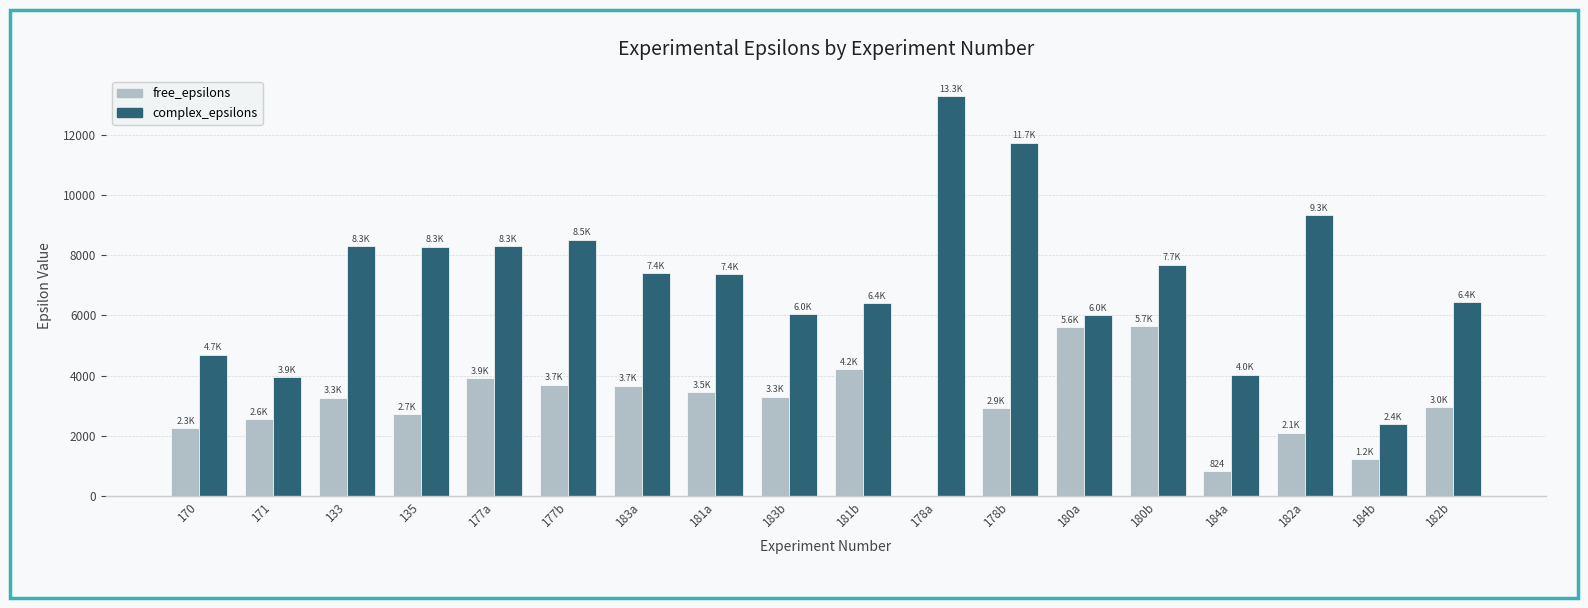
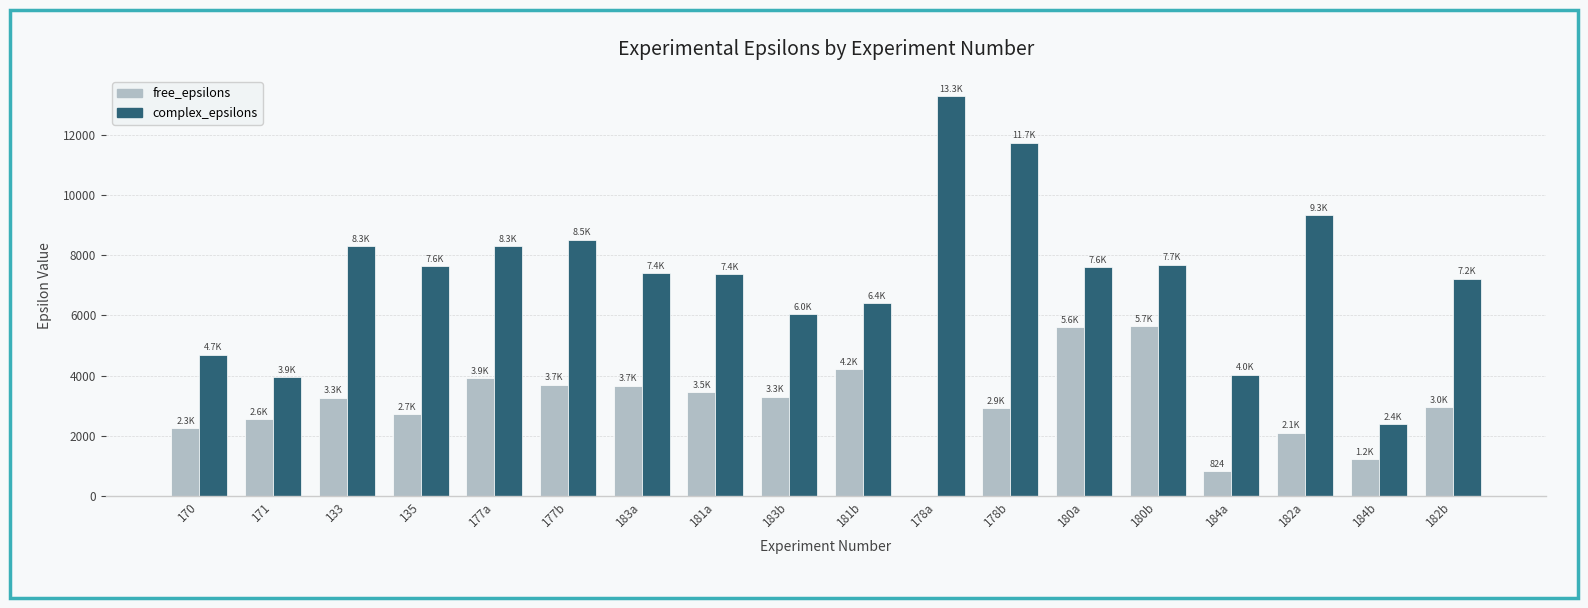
  {
    "free_epsilons": {
      "170": "2.3K",
      "171": "2.6K",
      "133": "3.3K",
      "135": "2.7K",
      "177a": "3.9K",
      "177b": "3.7K",
      "183a": "3.7K",
      "181a": "3.5K",
      "183b": "3.3K",
      "181b": "4.2K",
      "178b": "2.9K",
      "180a": "5.6K",
      "180b": "5.7K",
      "184a": "824",
      "182a": "2.1K",
      "184b": "1.2K",
      "182b": "3.0K"
    },
    "complex_epsilons": {
      "170": "4.7K",
      "171": "3.9K",
      "133": "8.3K",
-     "135": "8.3K",
+     "135": "7.6K",
      "177a": "8.3K",
      "177b": "8.5K",
      "183a": "7.4K",
      "181a": "7.4K",
      "183b": "6.0K",
      "181b": "6.4K",
      "178a": "13.3K",
      "178b": "11.7K",
-     "180a": "6.0K",
+     "180a": "7.6K",
      "180b": "7.7K",
      "184a": "4.0K",
      "182a": "9.3K",
      "184b": "2.4K",
-     "182b": "6.4K"
+     "182b": "7.2K"
    }
  }
